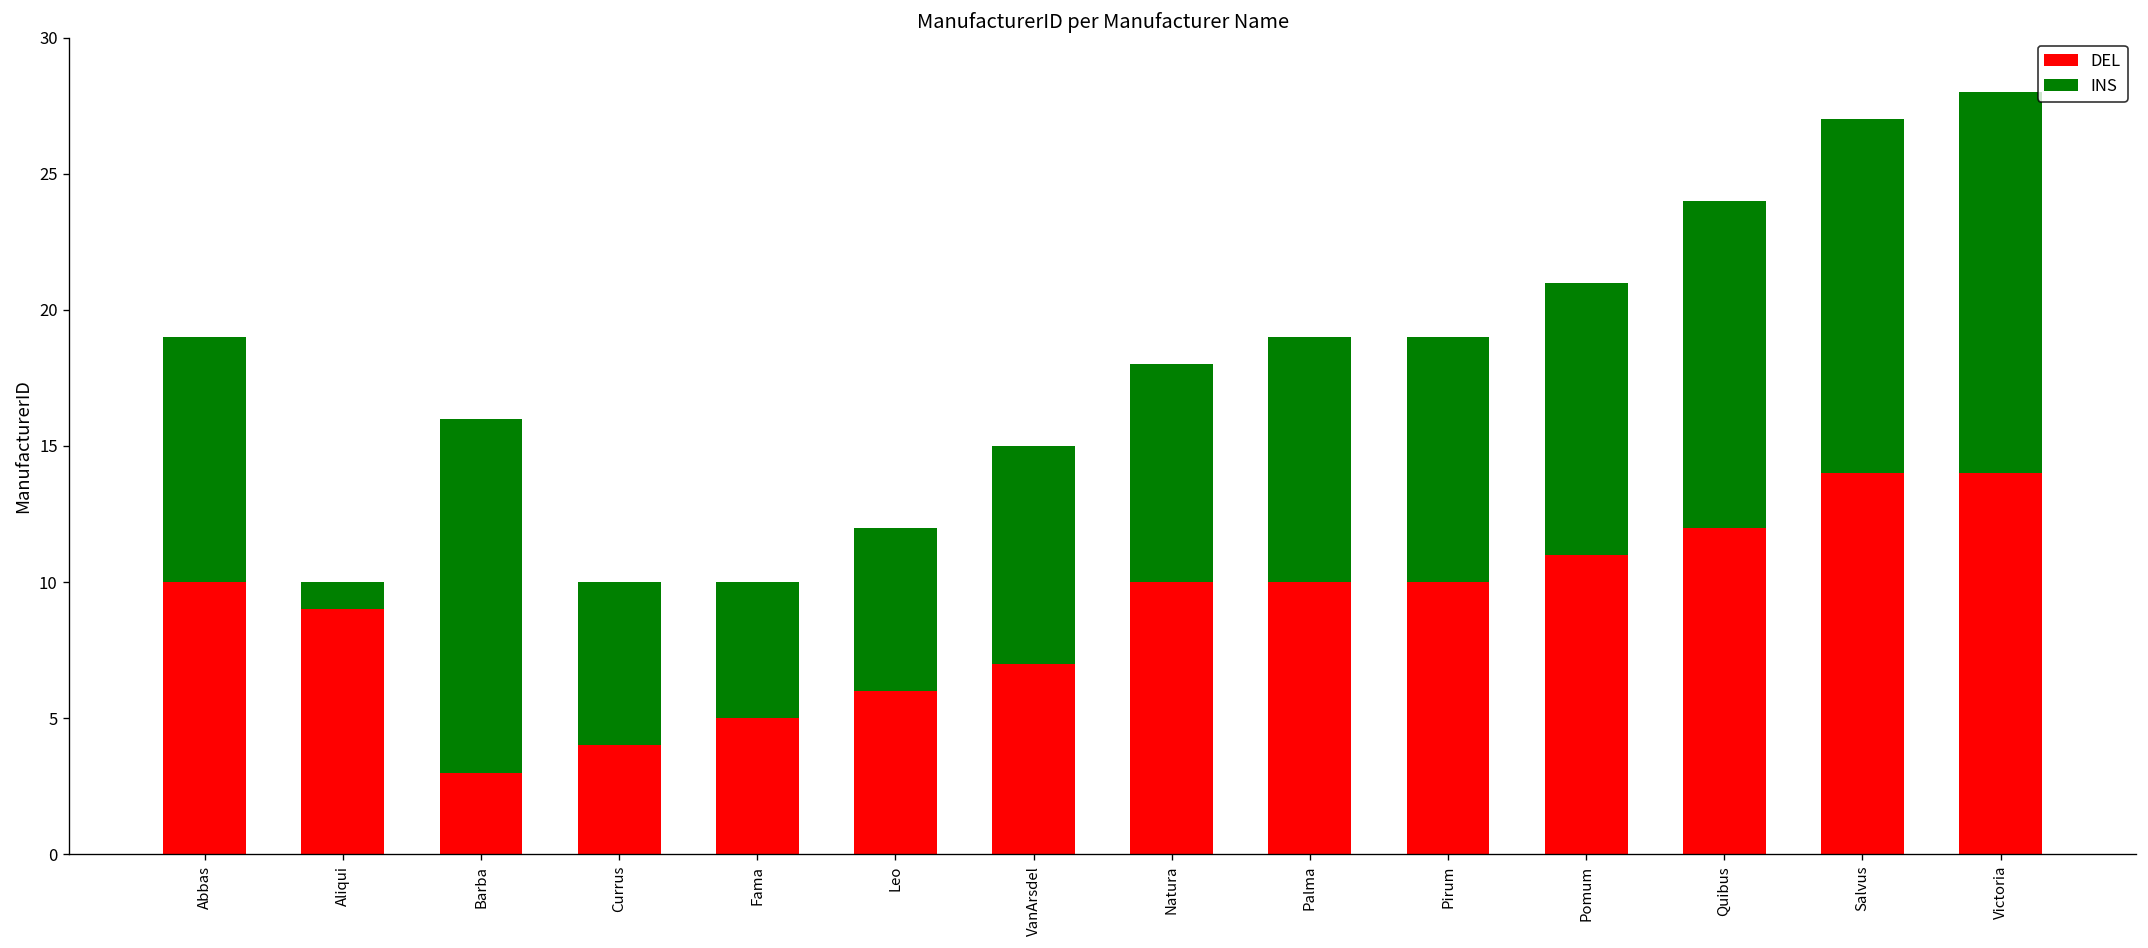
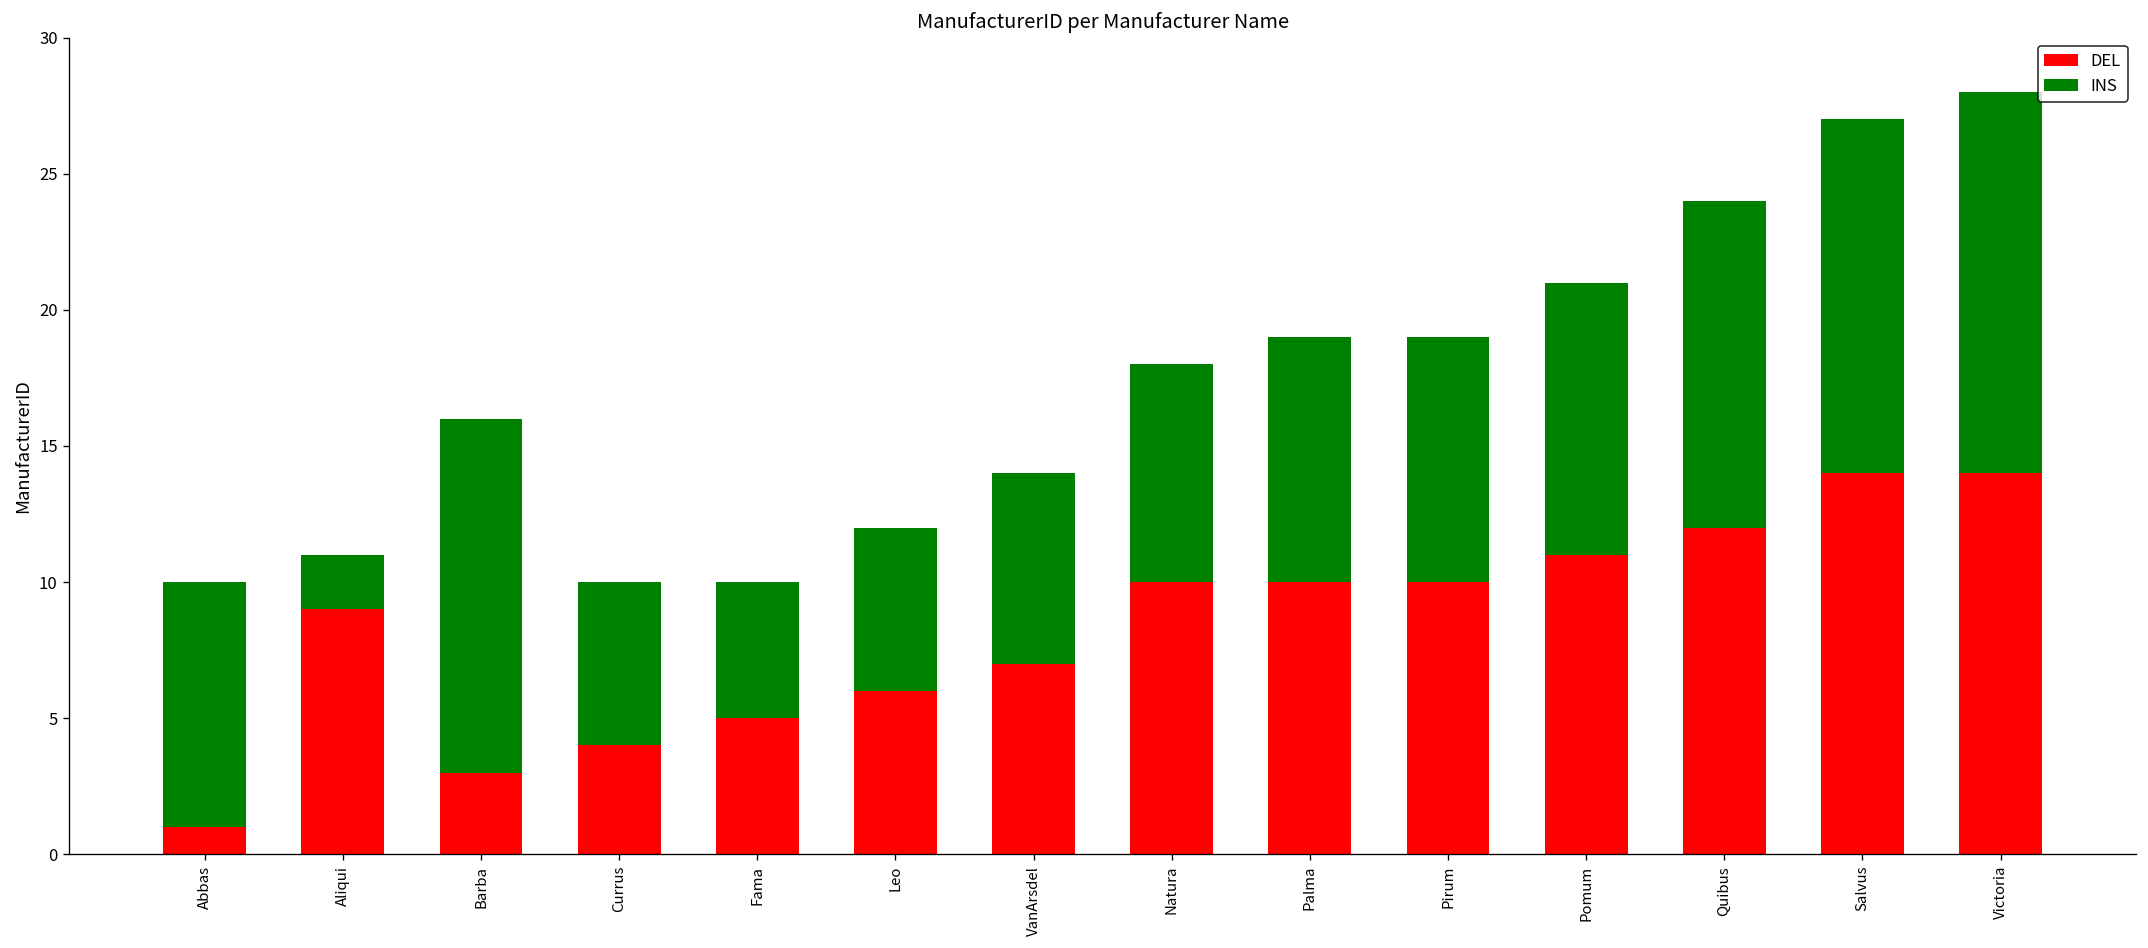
  {
    "DEL": {
-     "Abbas": 10,
+     "Abbas": 1,
      "Aliqui": 9,
      "Barba": 3,
      "Currus": 4,
      "Fama": 5,
      "Leo": 6,
      "VanArsdel": 7,
      "Natura": 10,
      "Palma": 10,
      "Pirum": 10,
      "Pomum": 11,
      "Quibus": 12,
      "Salvus": 14,
      "Victoria": 14
    },
    "INS": {
      "Abbas": 9,
-     "Aliqui": 1,
+     "Aliqui": 2,
      "Barba": 13,
      "Currus": 6,
      "Fama": 5,
      "Leo": 6,
-     "VanArsdel": 8,
+     "VanArsdel": 7,
      "Natura": 8,
      "Palma": 9,
      "Pirum": 9,
      "Pomum": 10,
      "Quibus": 12,
      "Salvus": 13,
      "Victoria": 14
    }
  }
